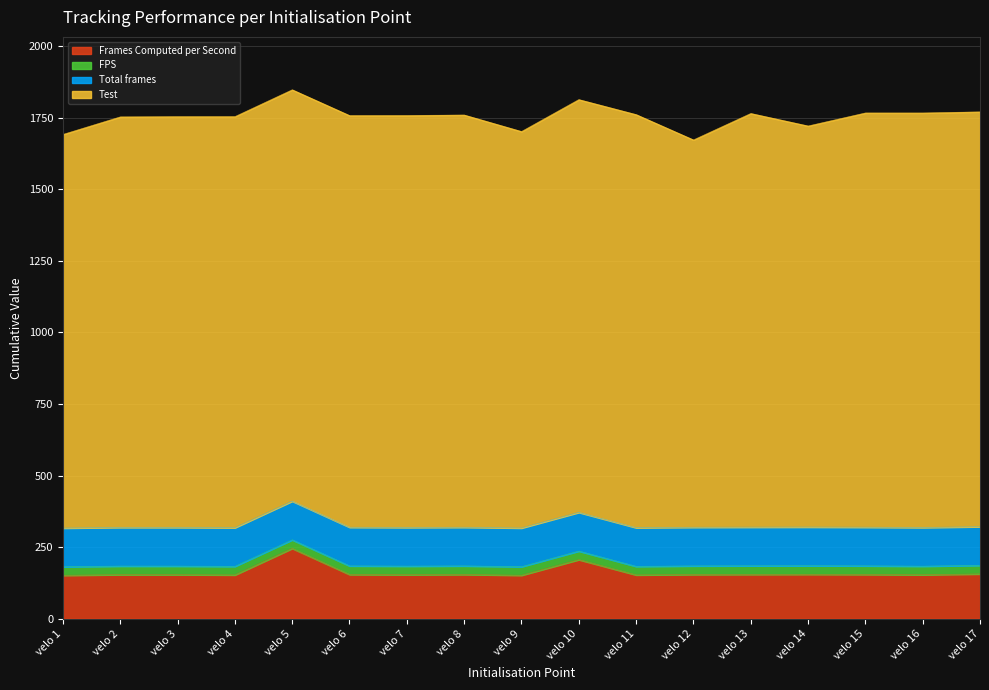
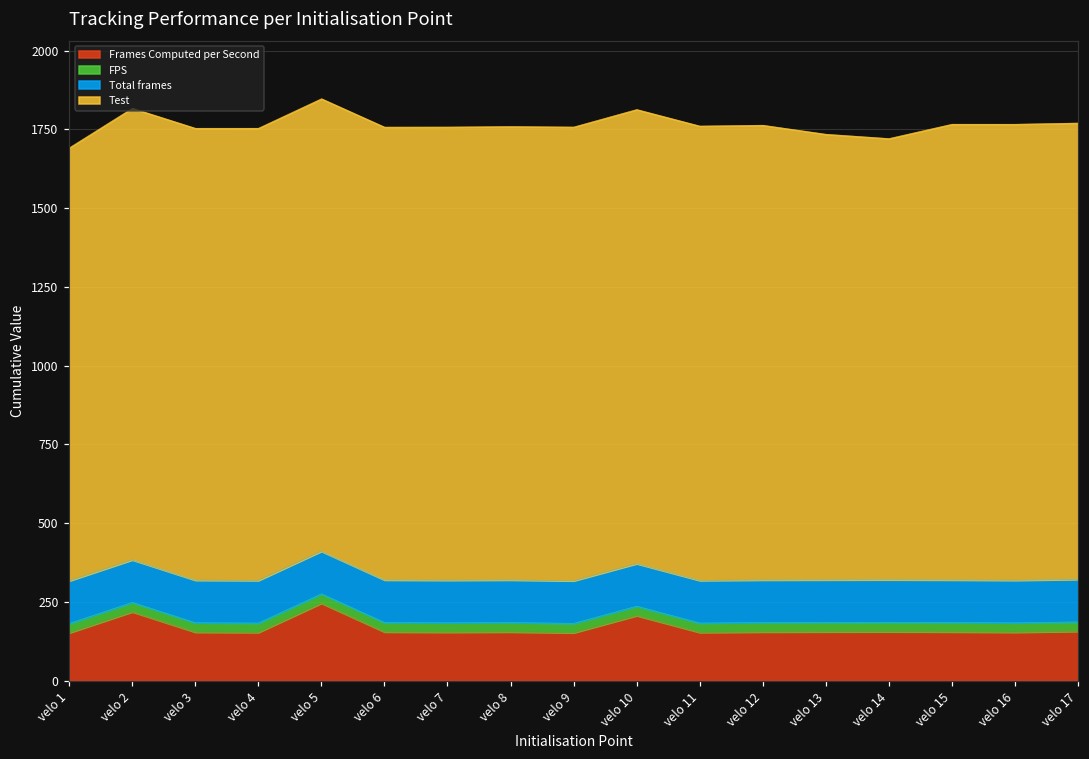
  {
    "Frames Computed per Second": {
      "velo 1": 150,
-     "velo 2": 150,
+     "velo 2": 220,
      "velo 3": 150,
      "velo 4": 150,
      "velo 5": 250,
      "velo 6": 150,
      "velo 7": 150,
      "velo 8": 150,
      "velo 9": 150,
      "velo 10": 210,
      "velo 11": 150,
      "velo 12": 150,
      "velo 13": 150,
      "velo 14": 150,
      "velo 15": 150,
      "velo 16": 150,
      "velo 17": 160
    },
    "FPS": {
      "velo 1": 30,
      "velo 2": 30,
      "velo 3": 30,
      "velo 4": 30,
      "velo 5": 30,
      "velo 6": 30,
      "velo 7": 30,
      "velo 8": 30,
      "velo 9": 30,
      "velo 10": 30,
      "velo 11": 30,
      "velo 12": 30,
      "velo 13": 30,
      "velo 14": 30,
      "velo 15": 30,
      "velo 16": 30,
      "velo 17": 30
    },
    "Total frames": {
      "velo 1": 140,
      "velo 2": 130,
      "velo 3": 130,
      "velo 4": 140,
      "velo 5": 140,
      "velo 6": 140,
      "velo 7": 140,
      "velo 8": 140,
      "velo 9": 130,
      "velo 10": 140,
      "velo 11": 130,
      "velo 12": 140,
      "velo 13": 140,
      "velo 14": 140,
      "velo 15": 140,
      "velo 16": 140,
      "velo 17": 130
    },
    "Test": {
      "velo 1": 1380,
      "velo 3": 1440,
      "velo 4": 1440,
      "velo 5": 1440,
      "velo 6": 1440,
      "velo 7": 1440,
      "velo 8": 1440,
-     "velo 9": 1390,
+     "velo 9": 1440,
      "velo 10": 1440,
      "velo 11": 1440,
-     "velo 12": 1350,
-     "velo 13": 1450,
+     "velo 12": 1440,
+     "velo 13": 1420,
      "velo 14": 1400,
      "velo 15": 1450,
      "velo 16": 1450,
      "velo 17": 1450
    }
  }
